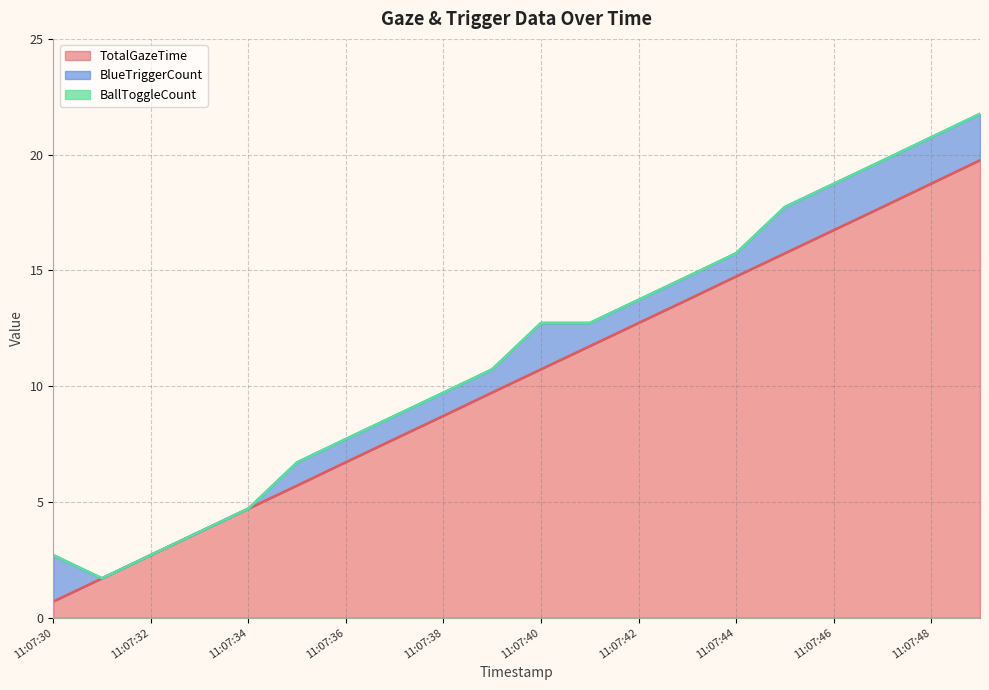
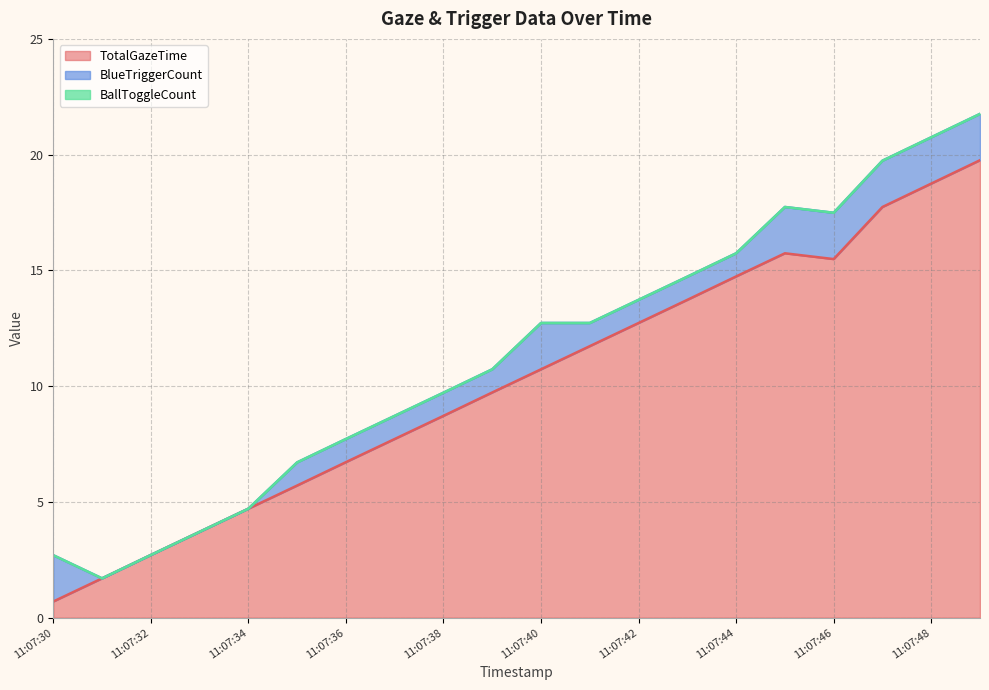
  {
    "TotalGazeTime": {
      "11:07:30": 0.7,
      "11:07:36": 6.7,
      "11:07:38": 8.7,
      "11:07:40": 10.7,
      "11:07:42": 12.7,
      "11:07:44": 14.7,
-     "11:07:46": 16.7,
+     "11:07:46": 15.5,
      "11:07:48": 18.8
    }
  }
